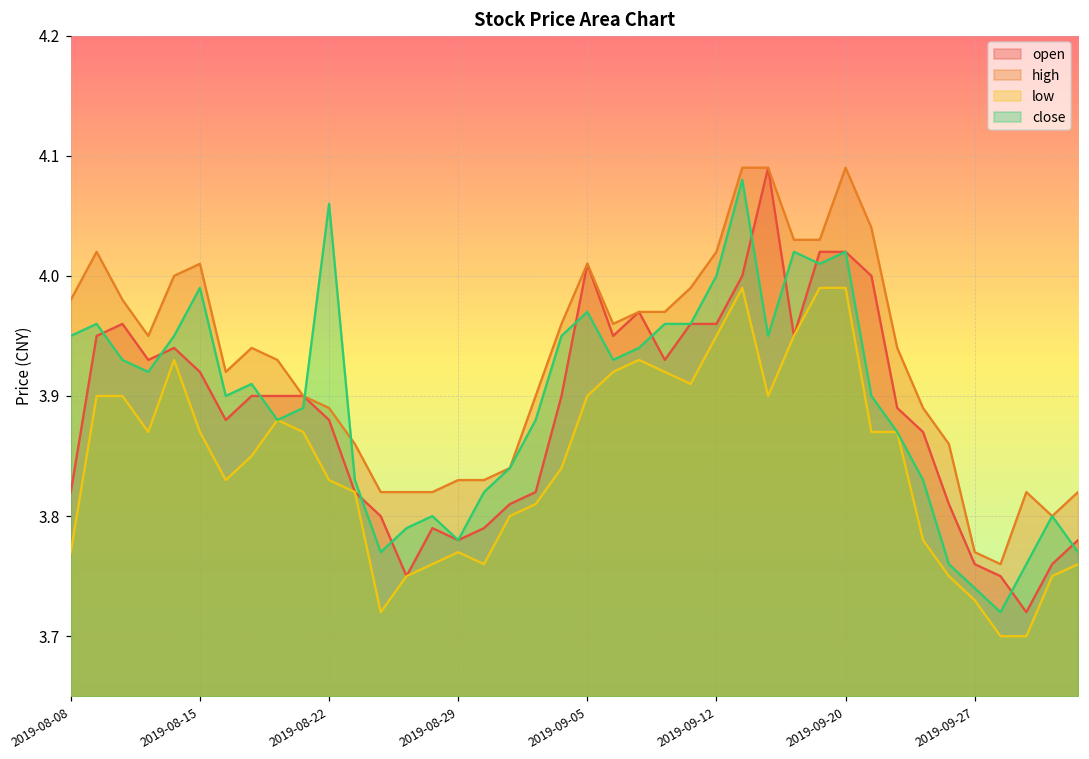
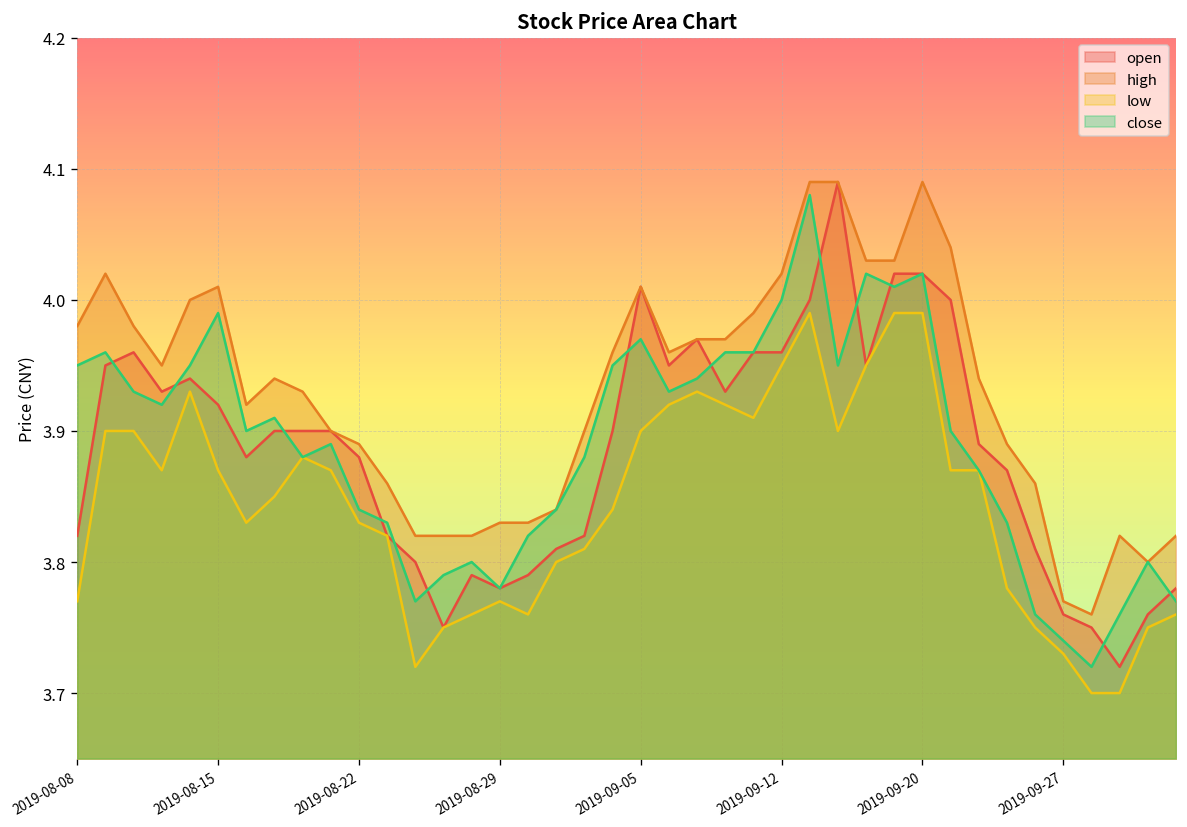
  {
    "close": {
      "2019-08-08": 3.95,
      "2019-08-15": 3.99,
-     "2019-08-22": 4.06,
+     "2019-08-22": 3.84,
      "2019-09-05": 3.97,
      "2019-09-12": 4.00,
      "2019-09-27": 3.74
    }
  }
